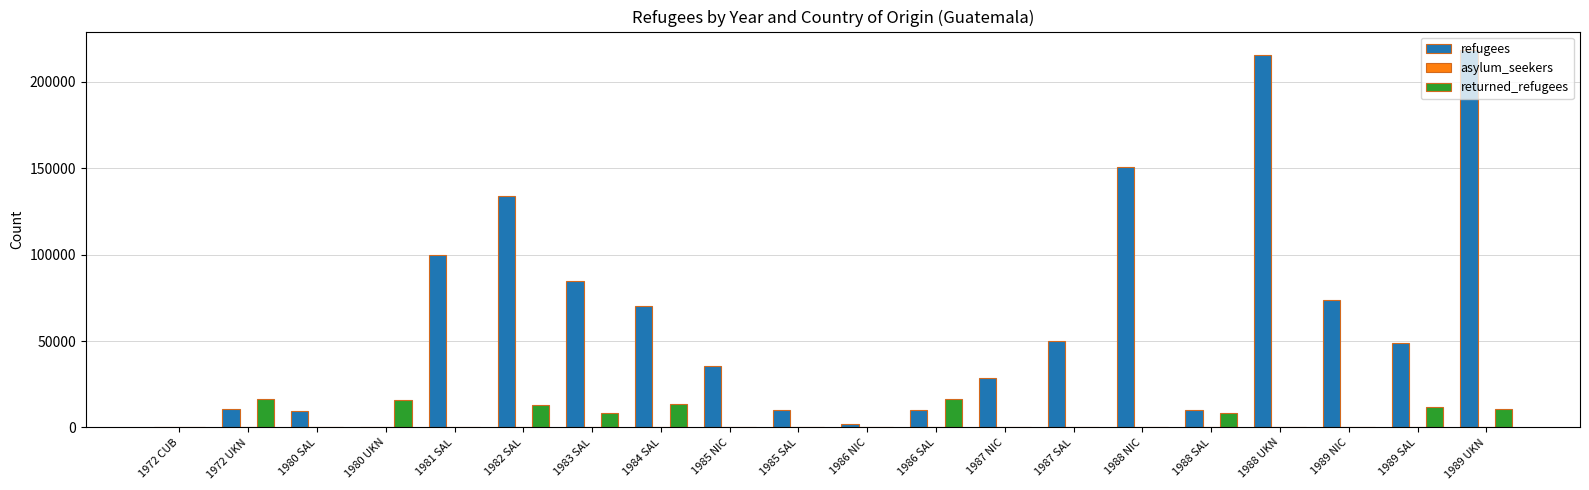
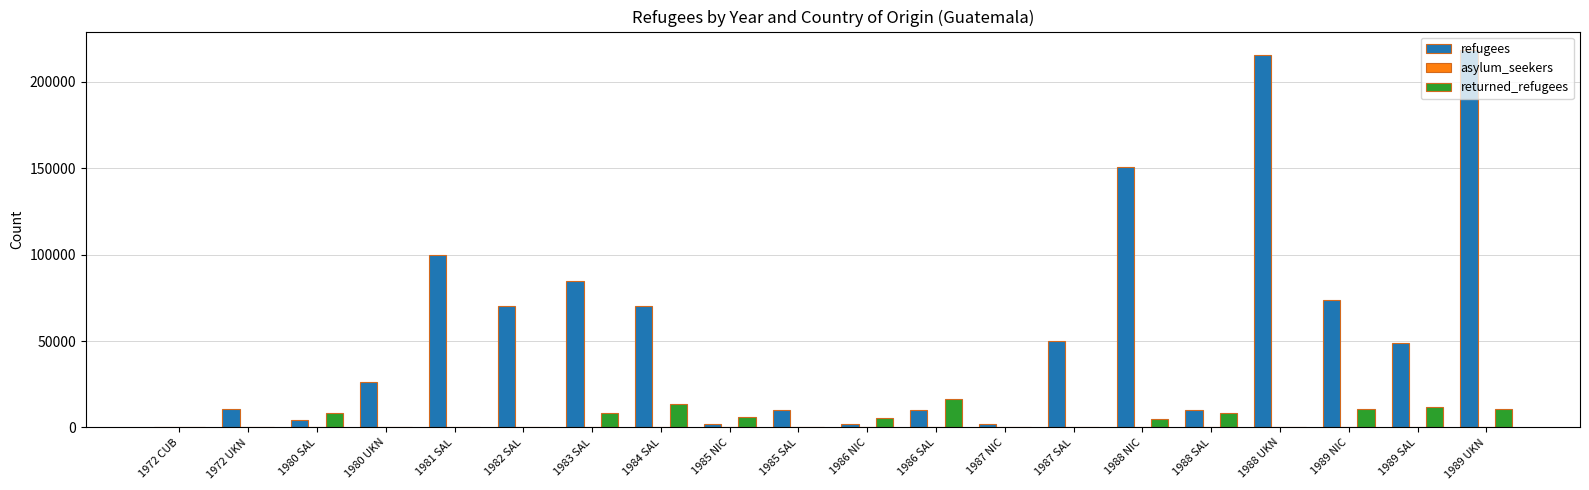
  {
    "refugees": {
      "1972 UKN": 11000,
-     "1980 SAL": 9000,
-     "1980 UKN": 0,
+     "1980 SAL": 4000,
+     "1980 UKN": 26000,
      "1981 SAL": 100000,
-     "1982 SAL": 134000,
+     "1982 SAL": 70000,
      "1983 SAL": 85000,
      "1984 SAL": 70000,
-     "1985 NIC": 35000,
+     "1985 NIC": 2000,
      "1985 SAL": 10000,
      "1986 NIC": 2000,
      "1986 SAL": 10000,
-     "1987 NIC": 28000,
+     "1987 NIC": 2000,
      "1987 SAL": 50000,
      "1988 NIC": 151000,
      "1988 SAL": 10000,
      "1988 UKN": 216000,
      "1989 NIC": 74000,
      "1989 SAL": 49000
    },
    "asylum_seekers": {
      "1972 CUB": 0,
      "1972 UKN": 0,
      "1980 SAL": 0,
      "1980 UKN": 0,
      "1981 SAL": 0,
      "1982 SAL": 0,
      "1983 SAL": 0,
      "1984 SAL": 0,
      "1985 NIC": 0,
      "1985 SAL": 0,
      "1986 NIC": 0,
      "1986 SAL": 0,
      "1987 NIC": 0,
      "1987 SAL": 0,
      "1988 NIC": 0,
      "1988 SAL": 0,
      "1988 UKN": 0,
      "1989 NIC": 0,
      "1989 SAL": 0,
      "1989 UKN": 0
    },
    "returned_refugees": {
      "1972 CUB": 0,
-     "1972 UKN": 16000,
-     "1980 SAL": 0,
-     "1980 UKN": 16000,
+     "1972 UKN": 0,
+     "1980 SAL": 8000,
+     "1980 UKN": 0,
      "1981 SAL": 0,
-     "1982 SAL": 13000,
+     "1982 SAL": 0,
      "1983 SAL": 9000,
      "1984 SAL": 13000,
-     "1985 NIC": 0,
+     "1985 NIC": 6000,
      "1985 SAL": 0,
-     "1986 NIC": 0,
+     "1986 NIC": 5000,
      "1986 SAL": 16000,
      "1987 NIC": 0,
      "1987 SAL": 0,
-     "1988 NIC": 0,
+     "1988 NIC": 5000,
      "1988 SAL": 9000,
      "1988 UKN": 0,
-     "1989 NIC": 0,
+     "1989 NIC": 10000,
      "1989 SAL": 12000,
      "1989 UKN": 11000
    }
  }
